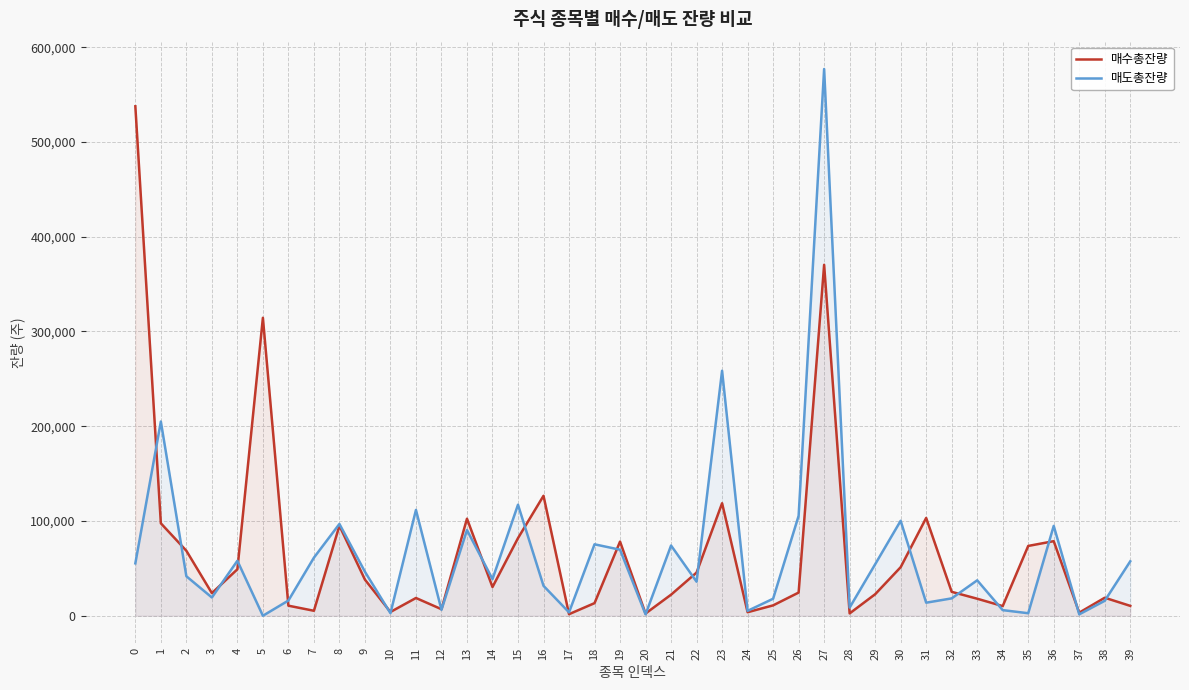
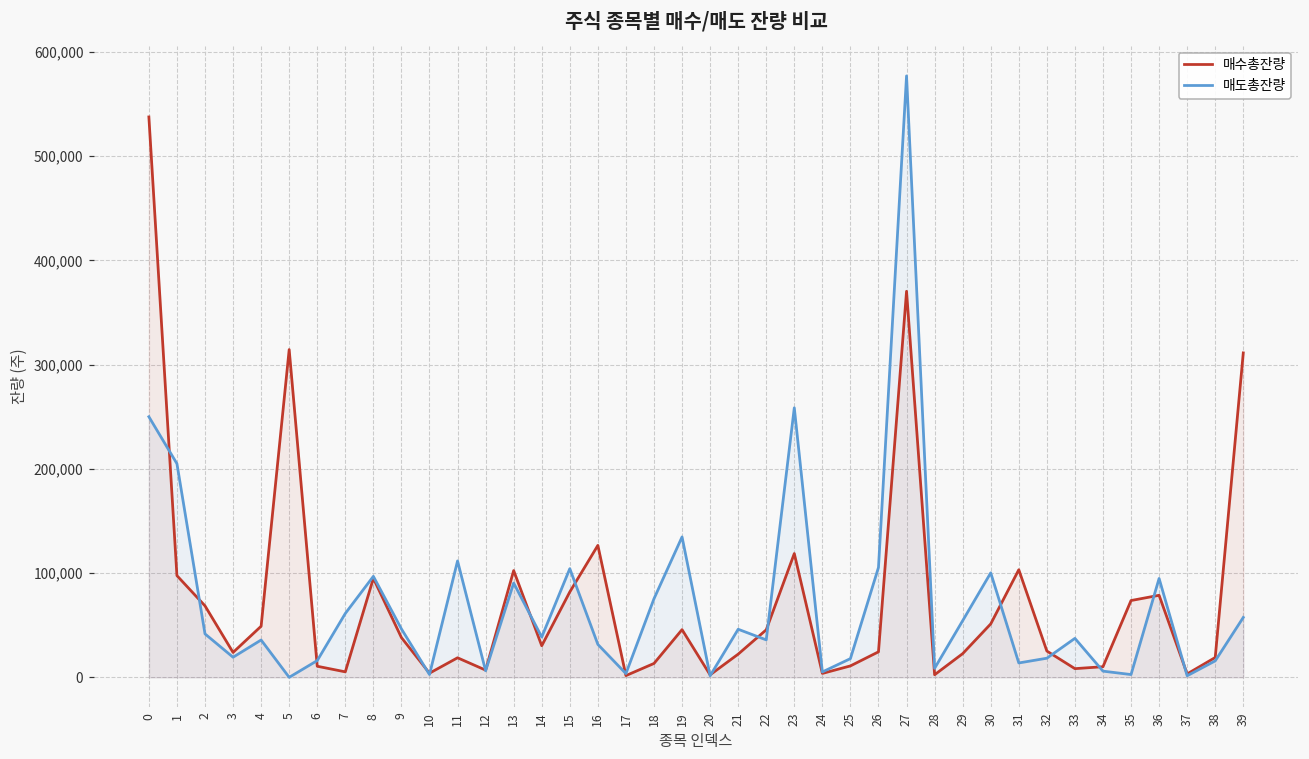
  {
    "매수총잔량": {
      "0": "540,000",
      "1": "100,000",
      "2": "70,000",
      "3": "20,000",
      "4": "50,000",
      "5": "310,000",
      "6": "10,000",
      "7": "10,000",
      "9": "40,000",
      "11": "20,000",
      "13": "100,000",
      "14": "30,000",
      "15": "80,000",
      "16": "130,000",
      "18": "10,000",
-     "19": "80,000",
+     "19": "50,000",
      "21": "20,000",
      "22": "50,000",
      "23": "120,000",
      "25": "10,000",
      "26": "20,000",
      "27": "370,000",
      "28": "0",
      "29": "20,000",
      "30": "50,000",
      "31": "100,000",
      "32": "30,000",
-     "33": "20,000",
+     "33": "10,000",
      "34": "10,000",
      "35": "70,000",
      "36": "80,000",
      "38": "20,000",
-     "39": "10,000"
+     "39": "310,000"
    },
    "매도총잔량": {
-     "0": "60,000",
+     "0": "250,000",
      "1": "200,000",
      "2": "40,000",
      "3": "20,000",
-     "4": "60,000",
+     "4": "40,000",
      "5": "0",
      "6": "20,000",
      "7": "60,000",
      "9": "50,000",
      "11": "110,000",
      "13": "90,000",
      "14": "40,000",
-     "15": "120,000",
+     "15": "100,000",
      "16": "30,000",
      "18": "80,000",
-     "19": "70,000",
-     "21": "70,000",
+     "19": "130,000",
+     "21": "50,000",
      "22": "40,000",
      "23": "260,000",
      "25": "20,000",
      "26": "110,000",
      "27": "580,000",
      "28": "10,000",
      "29": "50,000",
      "30": "100,000",
      "31": "10,000",
      "32": "20,000",
      "33": "40,000",
      "34": "10,000",
      "35": "0",
      "36": "90,000",
      "38": "20,000",
      "39": "60,000"
    }
  }
